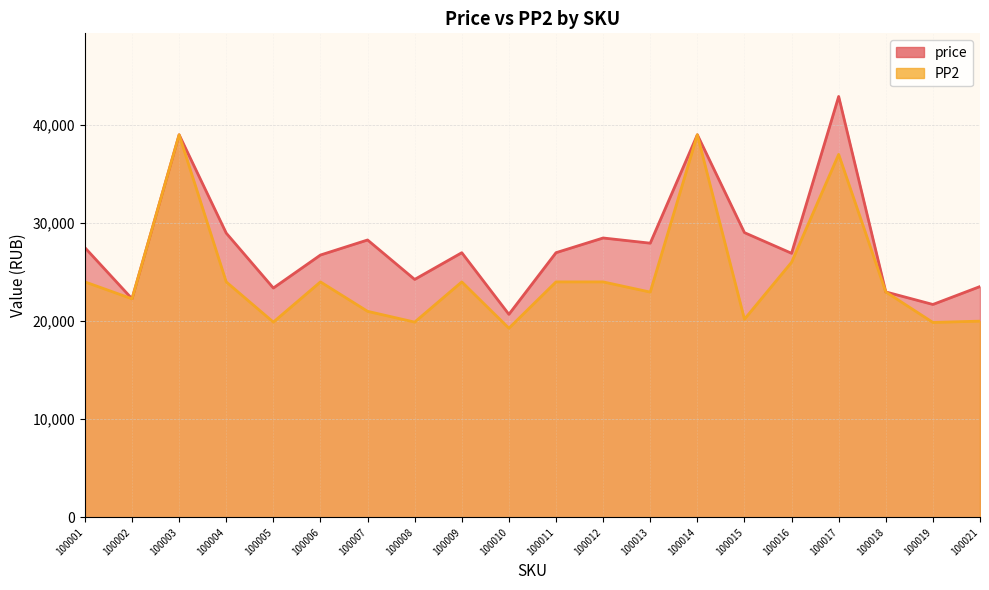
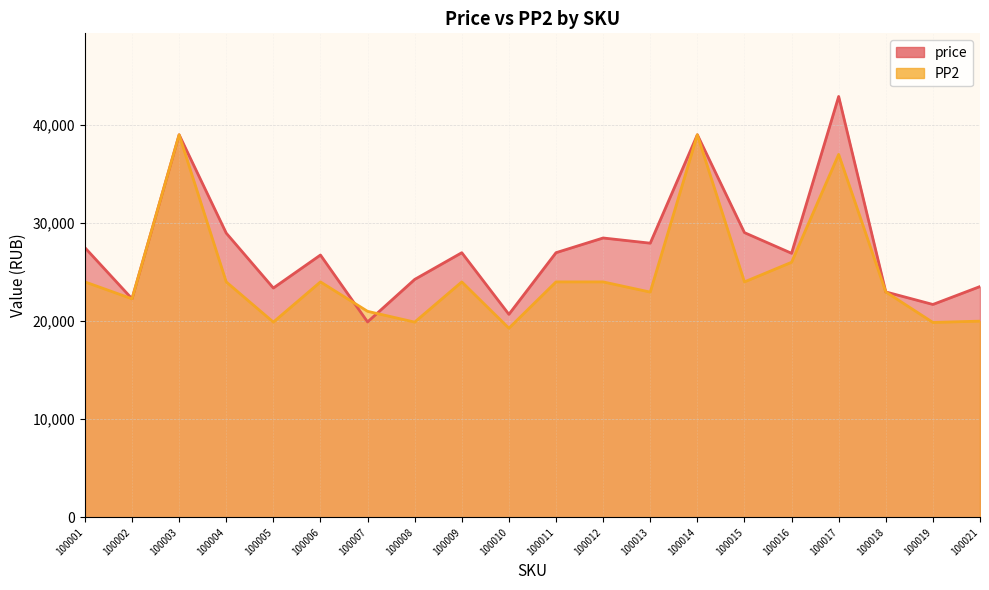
  {
    "price": {
      "100001": "27,000",
      "100004": "29,000",
      "100005": "23,000",
      "100006": "27,000",
-     "100007": "28,000",
+     "100007": "20,000",
      "100008": "24,000",
      "100009": "27,000",
      "100010": "21,000",
      "100011": "27,000",
      "100012": "28,000",
      "100013": "28,000",
      "100015": "29,000",
      "100016": "27,000",
      "100017": "43,000",
      "100019": "22,000",
      "100021": "24,000"
    },
    "PP2": {
      "100001": "24,000",
      "100004": "24,000",
      "100005": "20,000",
      "100006": "24,000",
      "100007": "21,000",
      "100008": "20,000",
      "100009": "24,000",
      "100010": "19,000",
      "100011": "24,000",
      "100012": "24,000",
      "100013": "23,000",
-     "100015": "20,000",
+     "100015": "24,000",
      "100016": "26,000",
      "100017": "37,000",
      "100019": "20,000",
      "100021": "20,000"
    }
  }
